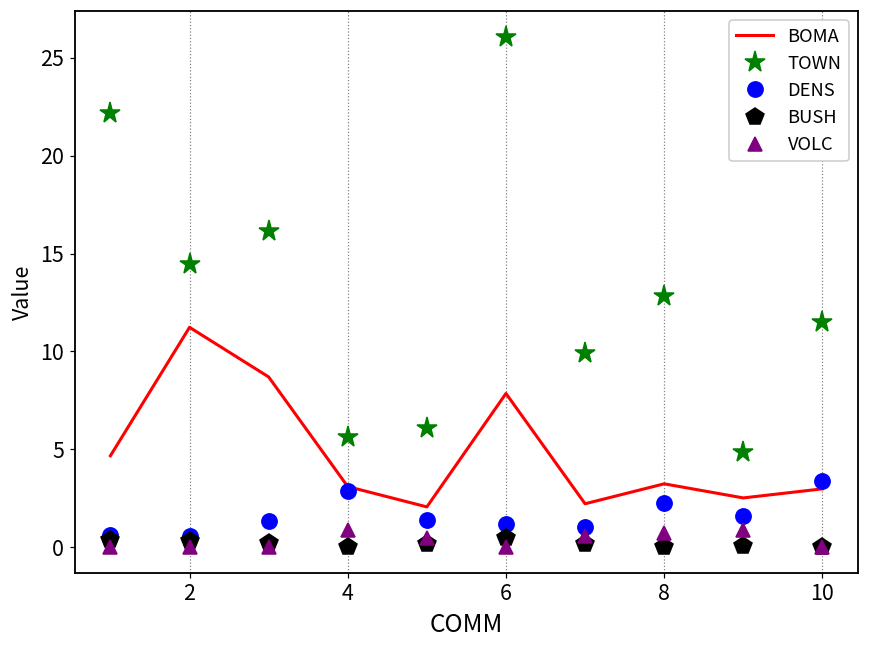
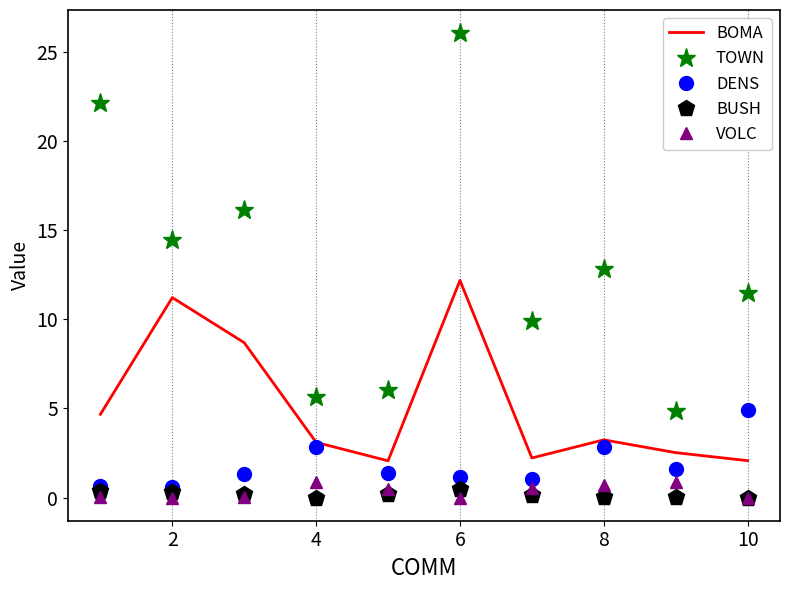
  {
    "BOMA": {
      "2": 11.2,
      "4": 3.1,
-     "6": 7.9,
+     "6": 12.2,
      "8": 3.2,
-     "10": 3.0
+     "10": 2.1
    },
    "TOWN": {
      "2": 14.5,
      "4": 5.6,
      "6": 26.1,
      "8": 12.8,
      "10": 11.5
    },
    "DENS": {
      "2": 0.6,
      "4": 2.9,
      "6": 1.2,
-     "8": 2.3,
-     "10": 3.4
+     "8": 2.9,
+     "10": 4.9
    },
    "BUSH": {
      "2": 0.3,
      "4": 0.0,
      "6": 0.5,
      "8": 0.0
    },
    "VOLC": {
      "2": 0.0,
      "4": 0.9,
      "6": 0.0,
      "8": 0.7
    }
  }
